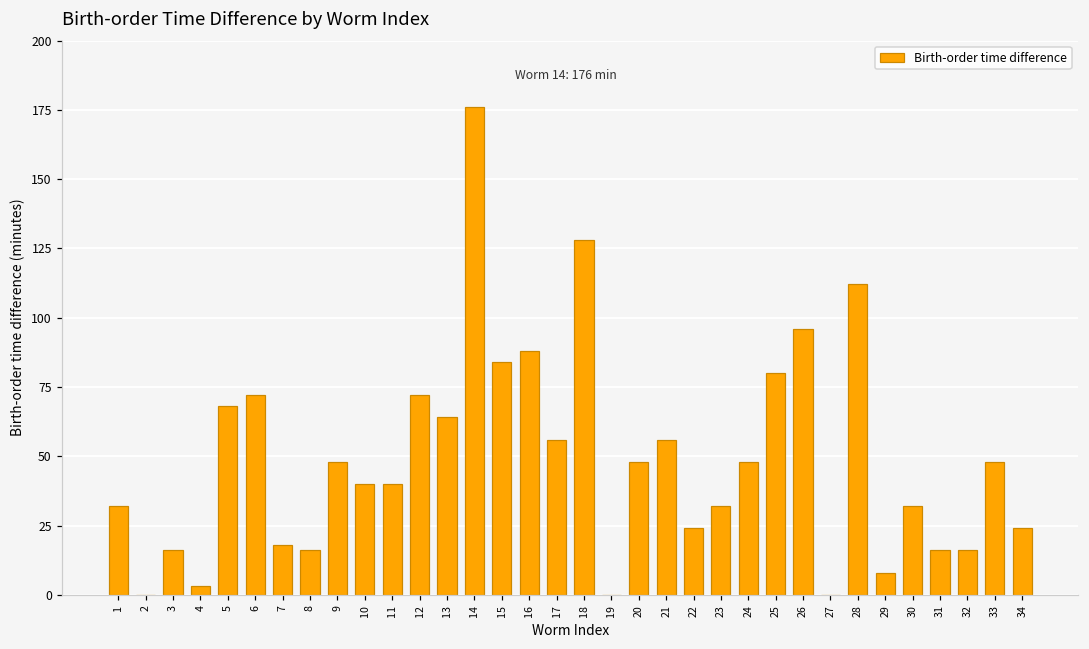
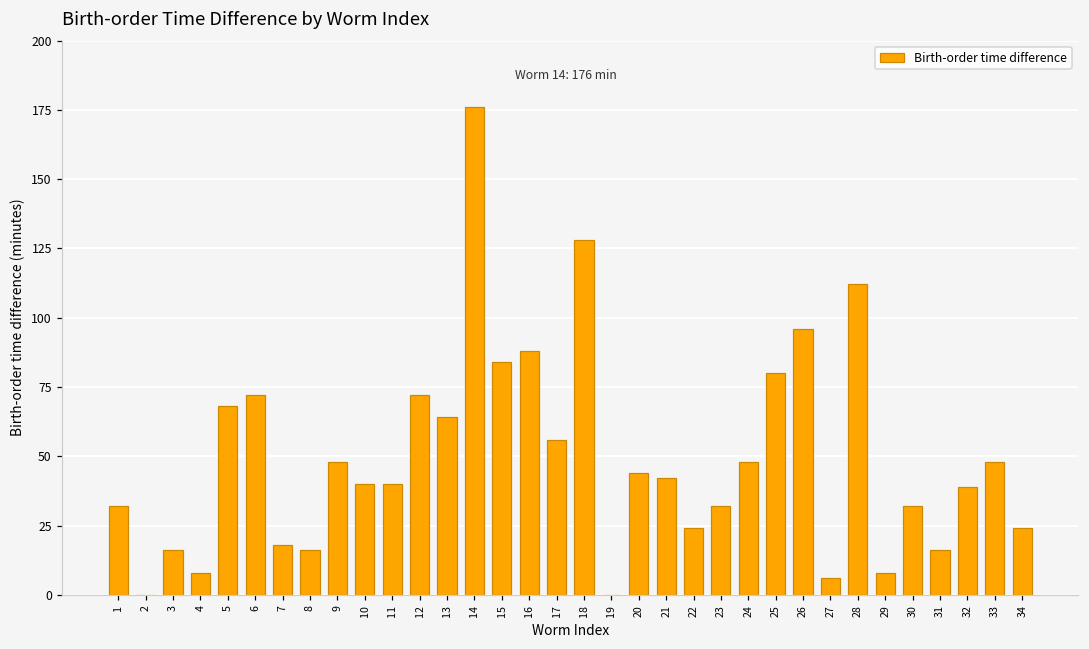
  {
    "1": 32,
    "2": 0,
    "3": 16,
-   "4": 3,
+   "4": 8,
    "5": 68,
    "6": 72,
    "7": 18,
    "8": 16,
    "9": 48,
    "10": 40,
    "11": 40,
    "12": 72,
    "13": 64,
    "14": 176,
    "15": 84,
    "16": 88,
    "17": 56,
    "18": 128,
    "19": 0,
-   "20": 48,
-   "21": 56,
+   "20": 44,
+   "21": 42,
    "22": 24,
    "23": 32,
    "24": 48,
    "25": 80,
    "26": 96,
-   "27": 0,
+   "27": 6,
    "28": 112,
    "29": 8,
    "30": 32,
    "31": 16,
-   "32": 16,
+   "32": 39,
    "33": 48,
    "34": 24
  }
